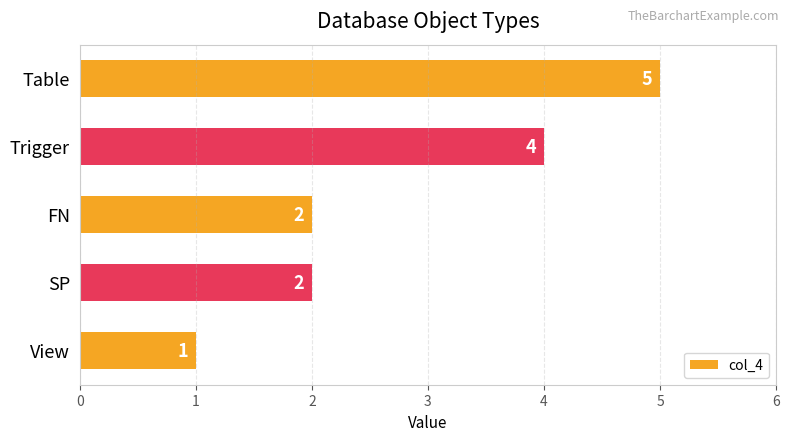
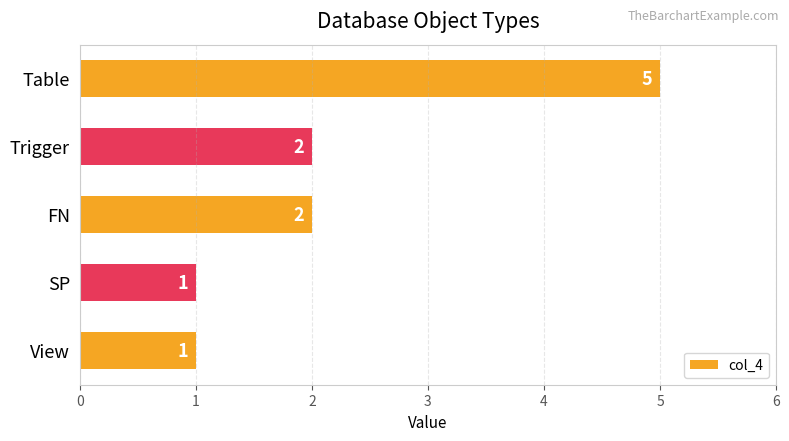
  {
    "Table": 5,
-   "Trigger": 4,
+   "Trigger": 2,
    "FN": 2,
-   "SP": 2,
+   "SP": 1,
    "View": 1
  }
